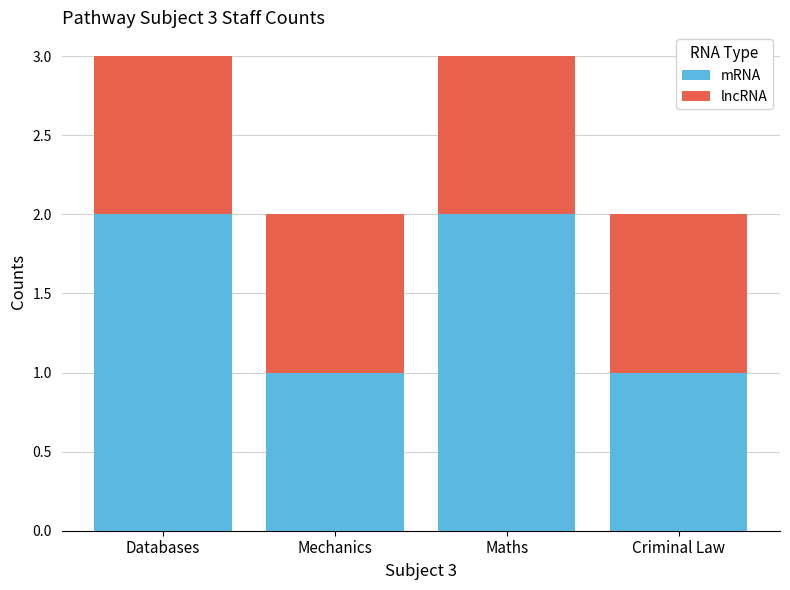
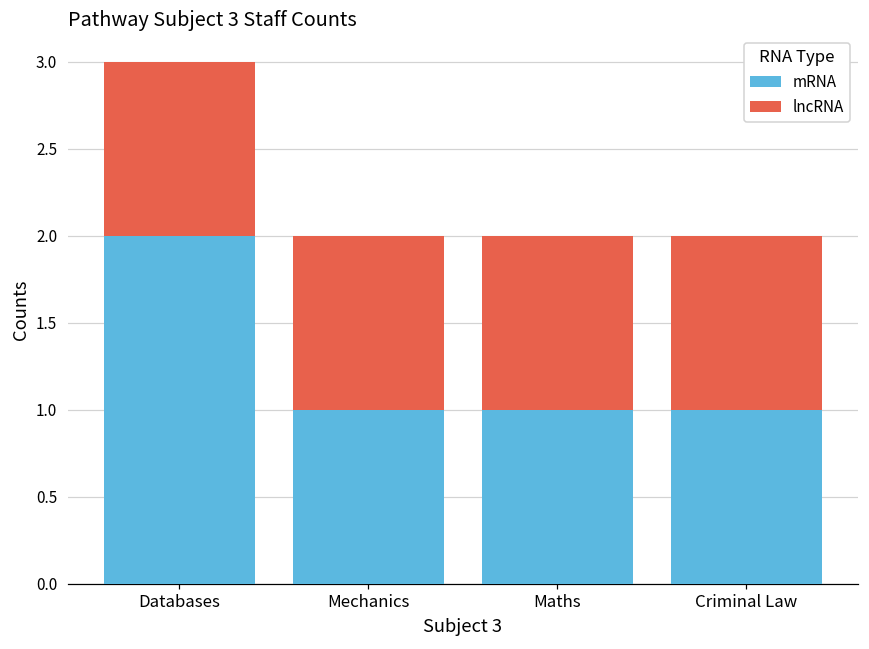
  {
    "mRNA": {
      "Databases": 2,
      "Mechanics": 1,
-     "Maths": 2,
+     "Maths": 1,
      "Criminal Law": 1
    }
  }
